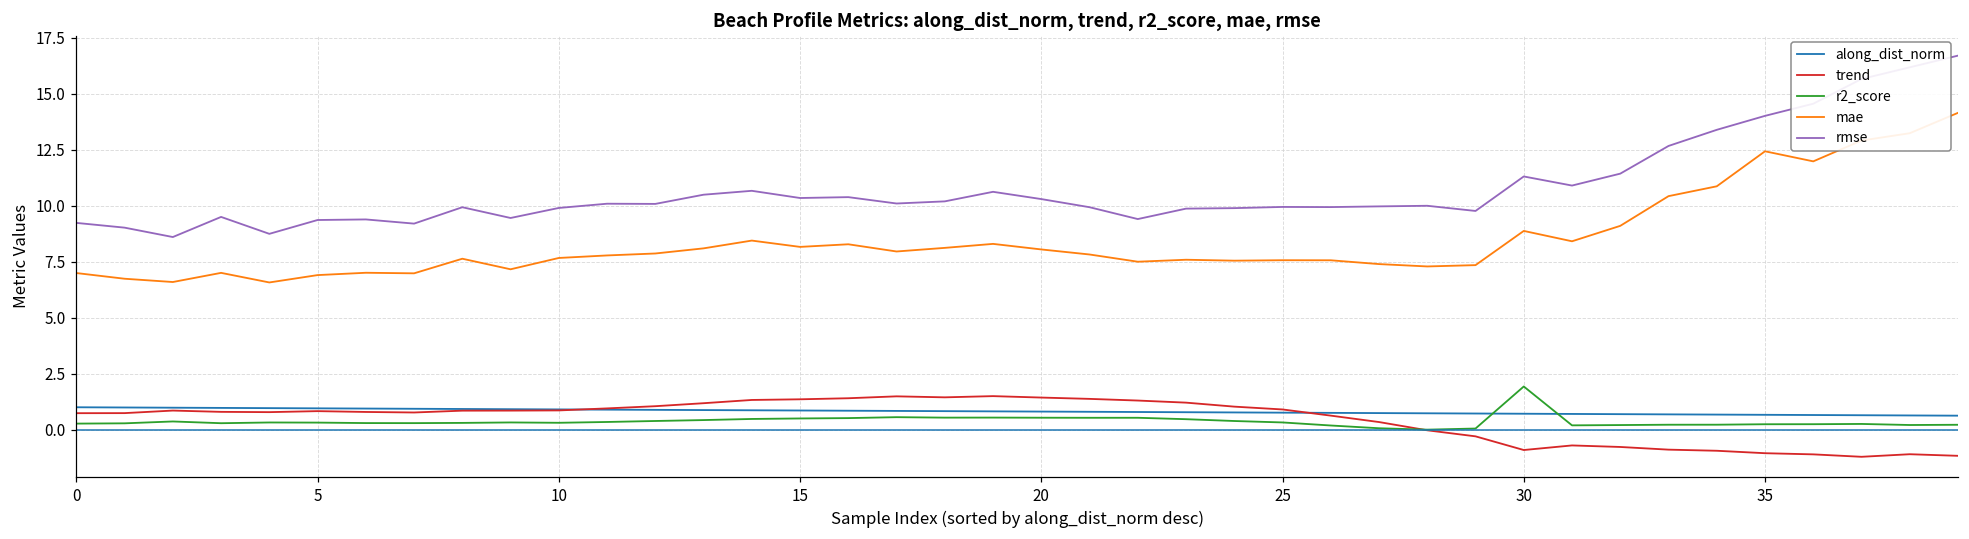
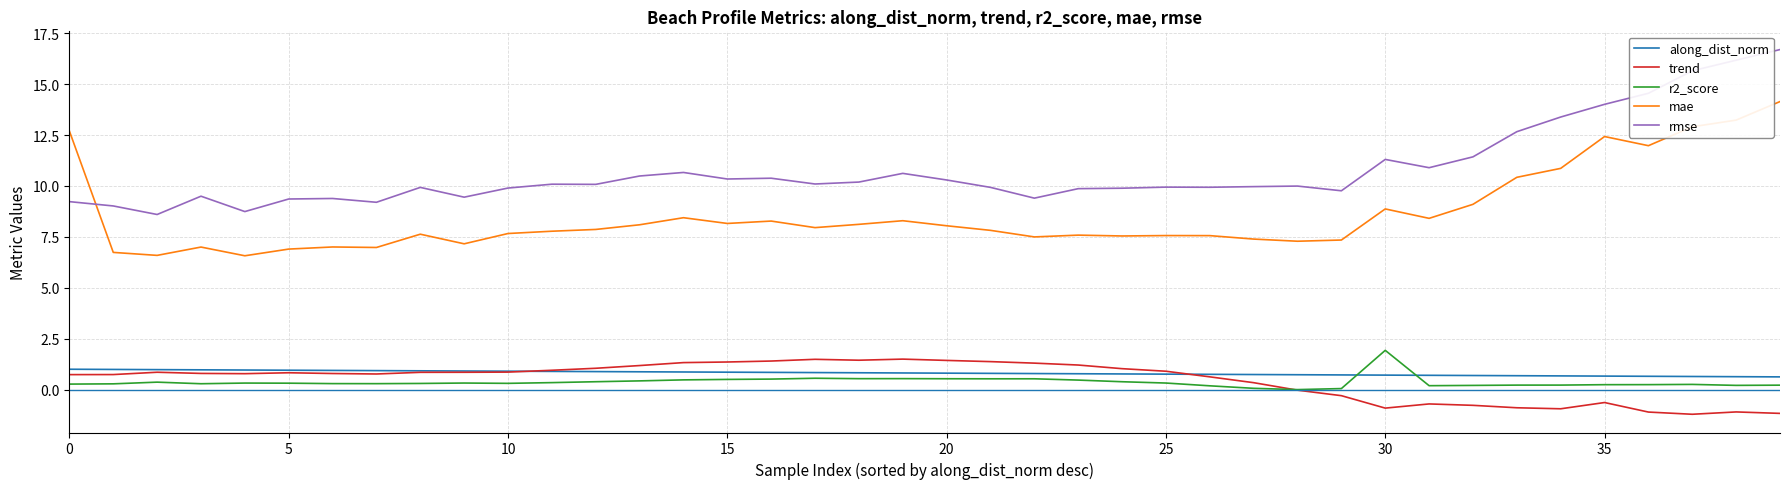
  {
    "along_dist_norm": {
      "0": 1.0,
      "5": 1.0,
      "15": 0.9,
      "20": 0.8,
      "25": 0.8,
      "30": 0.7,
      "35": 0.7
    },
    "trend": {
      "0": 0.7,
      "5": 0.8,
      "15": 1.4,
      "20": 1.4,
      "25": 0.9,
      "30": -0.9,
-     "35": -1.1
+     "35": -0.6
    },
    "r2_score": {
      "0": 0.3,
      "5": 0.3,
      "10": 0.3,
      "15": 0.5,
      "20": 0.5,
      "25": 0.3,
      "30": 1.9,
      "35": 0.2
    },
    "mae": {
-     "0": 7.0,
+     "0": 12.7,
      "5": 6.9,
      "10": 7.7,
      "15": 8.2,
      "20": 8.0,
      "25": 7.6,
      "30": 8.9,
      "35": 12.4
    },
    "rmse": {
      "0": 9.2,
      "5": 9.4,
      "10": 9.9,
      "15": 10.3,
      "20": 10.3,
      "25": 9.9,
      "30": 11.3,
      "35": 14.0
    }
  }
